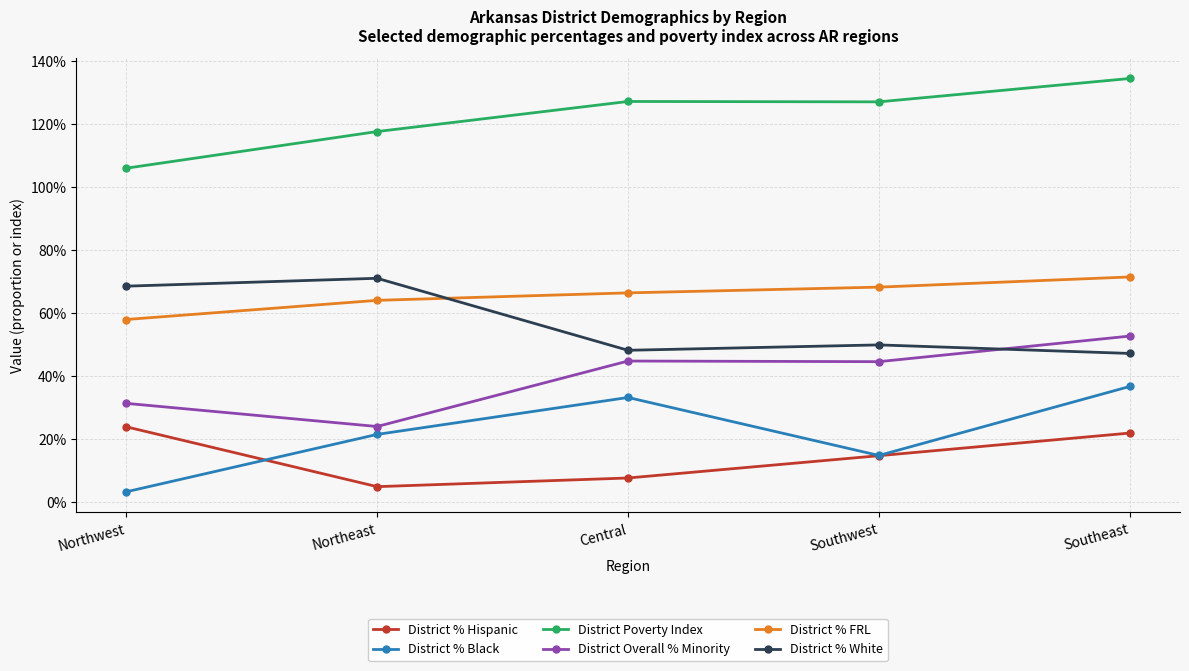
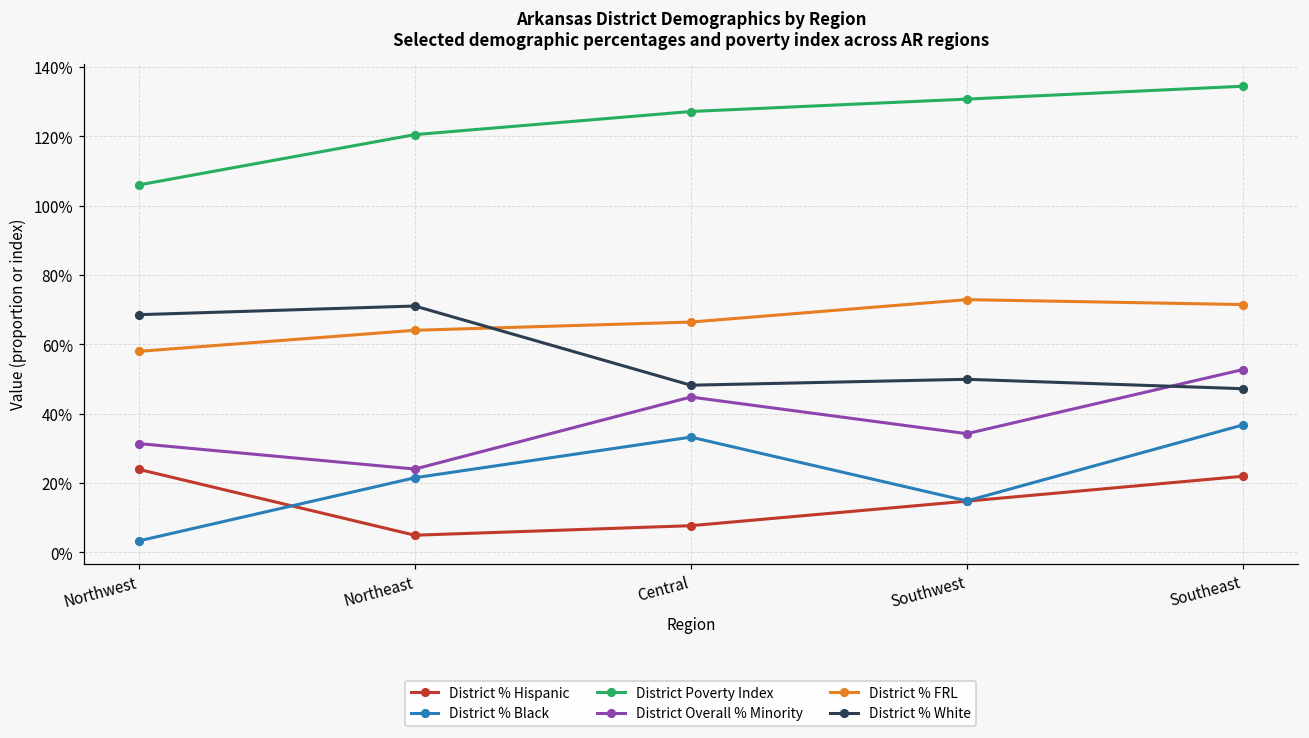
  {
    "District % Hispanic": {
      "Northwest": "24%",
      "Northeast": "5%",
      "Central": "8%",
      "Southeast": "22%"
    },
    "District % Black": {
      "Northwest": "3%",
      "Northeast": "22%",
      "Central": "33%",
      "Southeast": "37%"
    },
    "District Poverty Index": {
      "Northwest": "106%",
-     "Northeast": "118%",
+     "Northeast": "121%",
      "Central": "127%",
-     "Southwest": "127%",
+     "Southwest": "131%",
      "Southeast": "134%"
    },
    "District Overall % Minority": {
      "Northwest": "31%",
      "Northeast": "24%",
      "Central": "45%",
-     "Southwest": "45%",
+     "Southwest": "34%",
      "Southeast": "53%"
    },
    "District % FRL": {
      "Northwest": "58%",
      "Northeast": "64%",
      "Central": "66%",
-     "Southwest": "68%",
+     "Southwest": "73%",
      "Southeast": "72%"
    },
    "District % White": {
      "Northwest": "69%",
      "Northeast": "71%",
      "Central": "48%",
      "Southwest": "50%",
      "Southeast": "47%"
    }
  }
